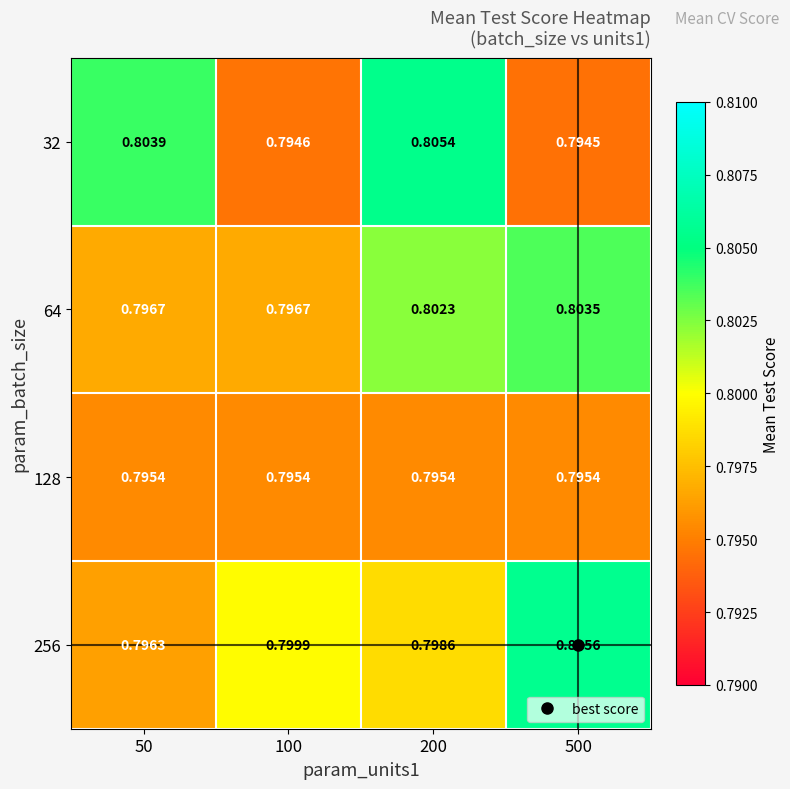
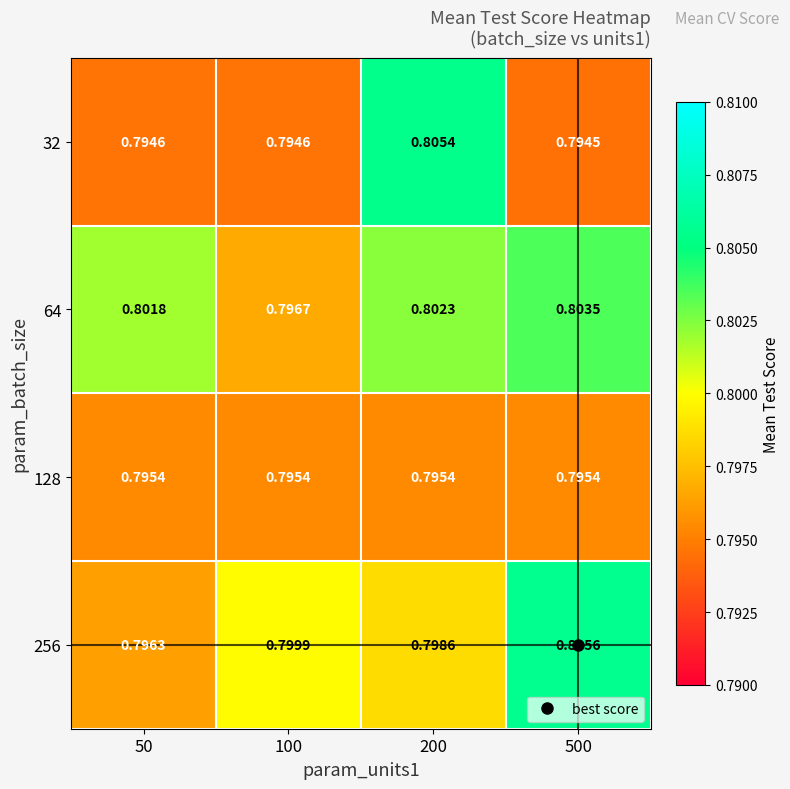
  {
    "32": {
-     "50": 0.8039,
+     "50": 0.7946,
      "100": 0.7946,
      "200": 0.8054,
      "500": 0.7945
    },
    "64": {
-     "50": 0.7967,
+     "50": 0.8018,
      "100": 0.7967,
      "200": 0.8023,
      "500": 0.8035
    },
    "128": {
      "50": 0.7954,
      "100": 0.7954,
      "200": 0.7954,
      "500": 0.7954
    },
    "256": {
      "50": 0.7963,
      "100": 0.7999,
      "200": 0.7986
    }
  }
